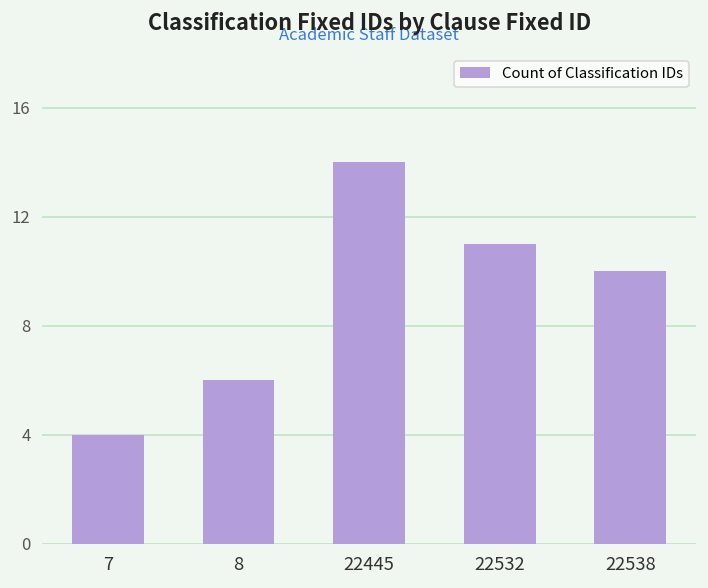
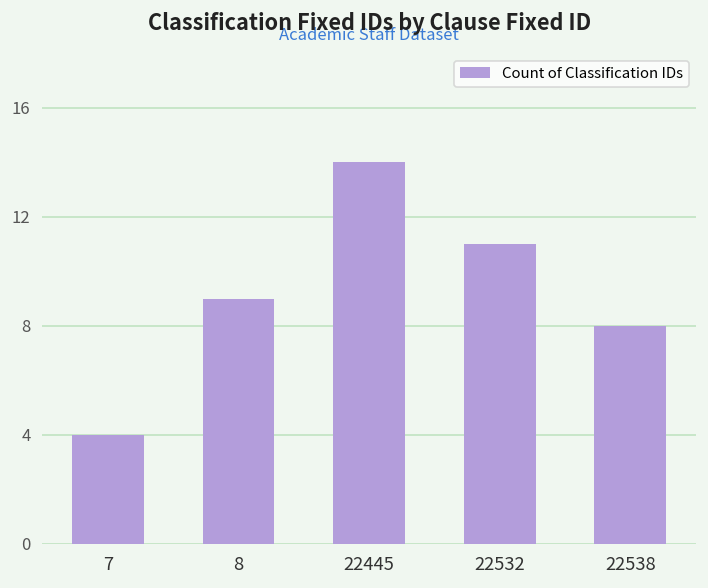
  {
    "7": 4,
-   "8": 6,
+   "8": 9,
    "22445": 14,
    "22532": 11,
-   "22538": 10
+   "22538": 8
  }
